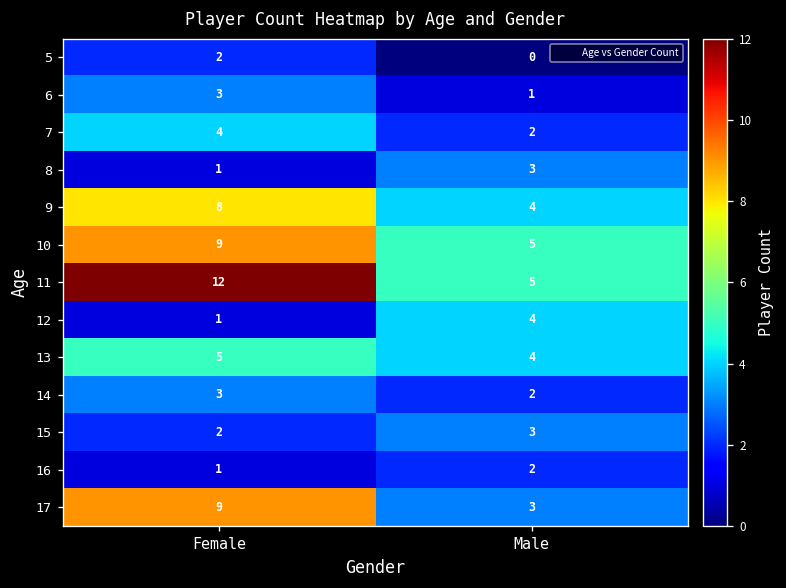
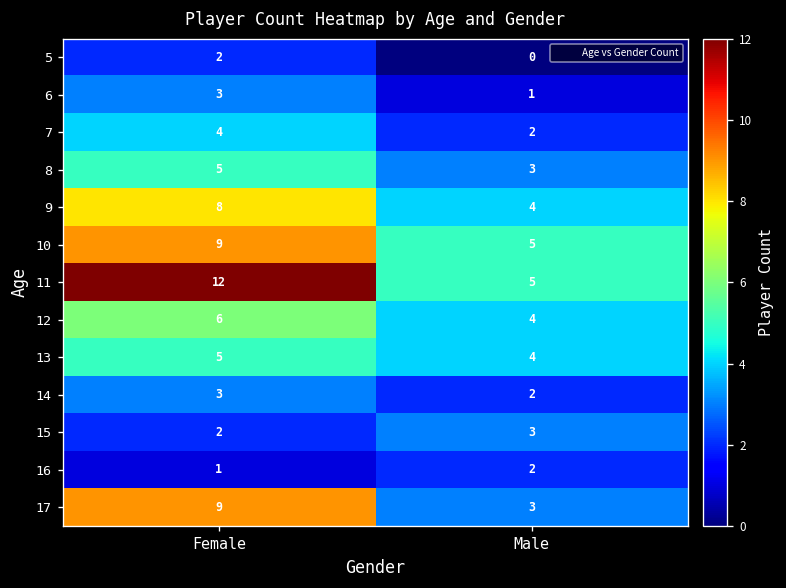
  {
    "5": {
      "Female": 2,
      "Male": 0
    },
    "6": {
      "Female": 3,
      "Male": 1
    },
    "7": {
      "Female": 4,
      "Male": 2
    },
    "8": {
-     "Female": 1,
+     "Female": 5,
      "Male": 3
    },
    "9": {
      "Female": 8,
      "Male": 4
    },
    "10": {
      "Female": 9,
      "Male": 5
    },
    "11": {
      "Female": 12,
      "Male": 5
    },
    "12": {
-     "Female": 1,
+     "Female": 6,
      "Male": 4
    },
    "13": {
      "Female": 5,
      "Male": 4
    },
    "14": {
      "Female": 3,
      "Male": 2
    },
    "15": {
      "Female": 2,
      "Male": 3
    },
    "16": {
      "Female": 1,
      "Male": 2
    },
    "17": {
      "Female": 9,
      "Male": 3
    }
  }
